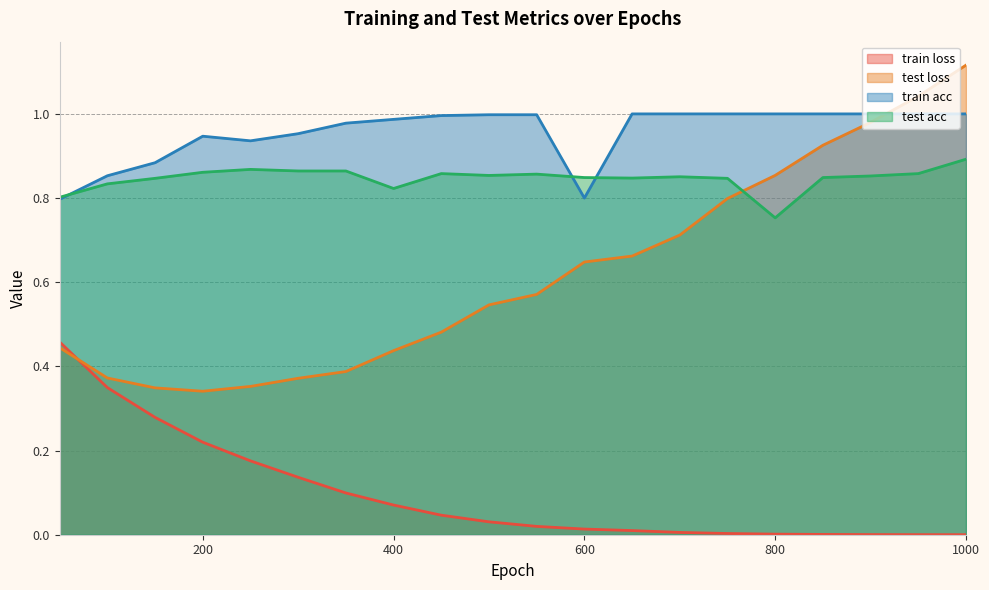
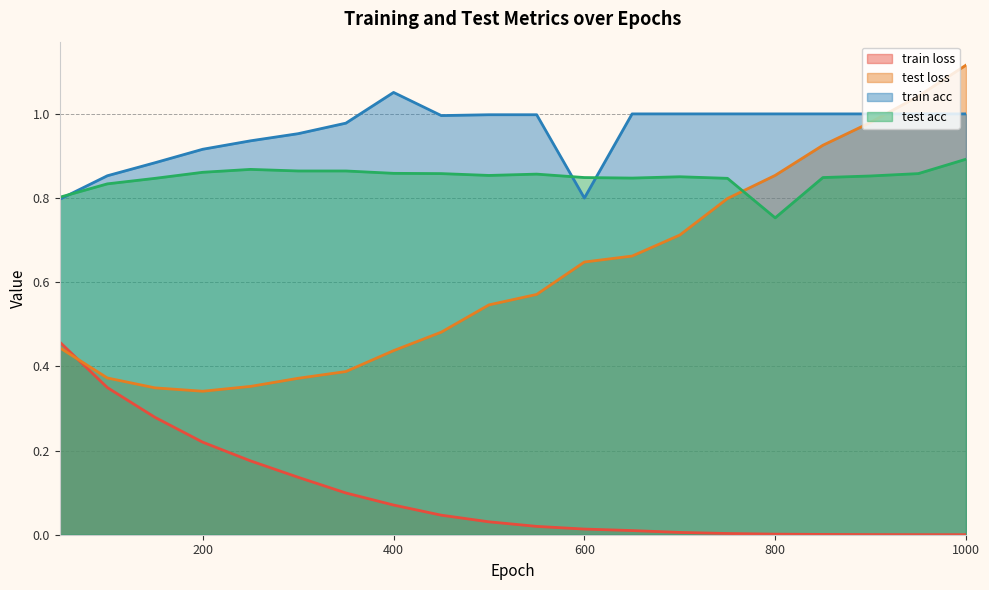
  {
    "train acc": {
-     "200": 0.95,
-     "400": 0.99,
+     "200": 0.92,
+     "400": 1.05,
      "600": 0.80,
      "800": 1.00,
      "1000": 1.00
    },
    "test acc": {
      "200": 0.86,
-     "400": 0.82,
+     "400": 0.86,
      "600": 0.85,
      "800": 0.75,
      "1000": 0.89
    }
  }
